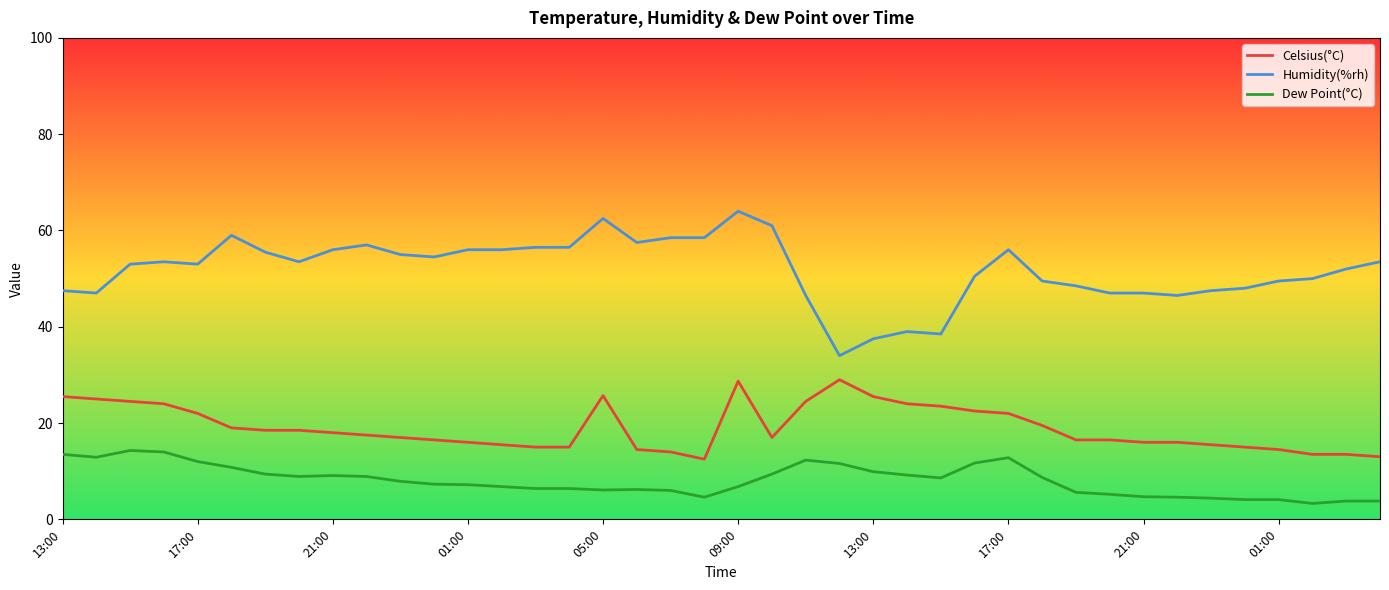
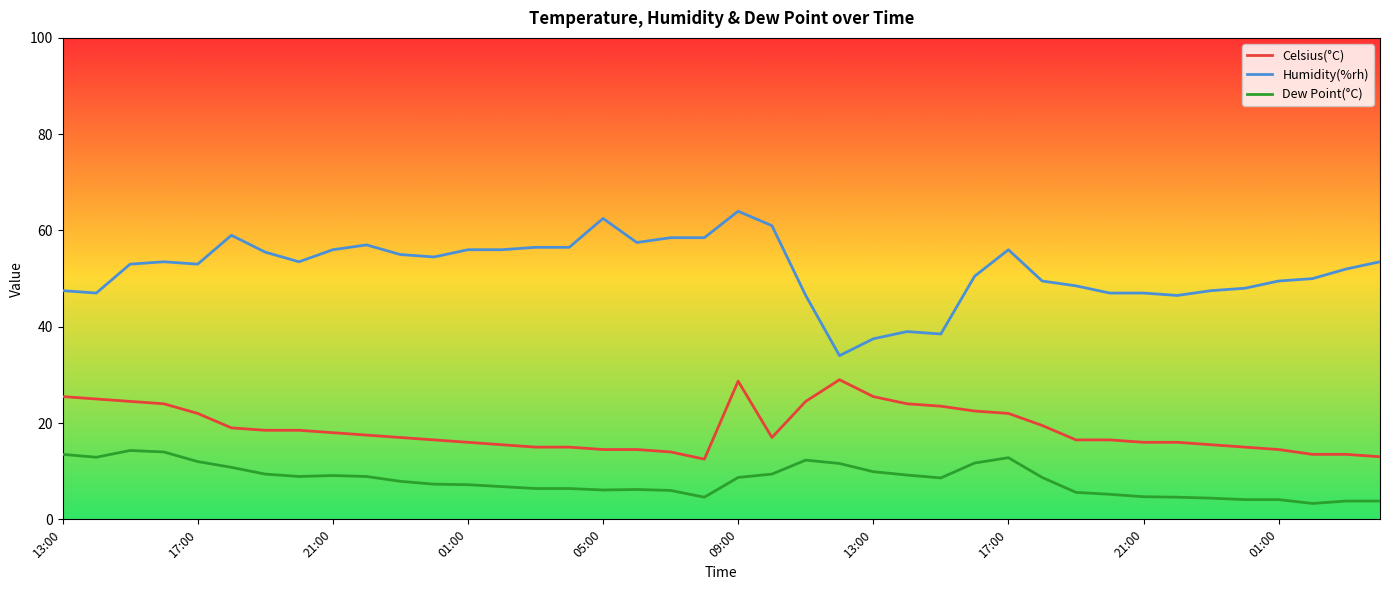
  {
    "Celsius(°C)": {
-     "05:00": 26,
+     "05:00": 15,
      "09:00": 29
    },
    "Humidity(%rh)": {
      "05:00": 63,
      "09:00": 64
    },
    "Dew Point(°C)": {
      "05:00": 6,
-     "09:00": 7
+     "09:00": 9
    }
  }
